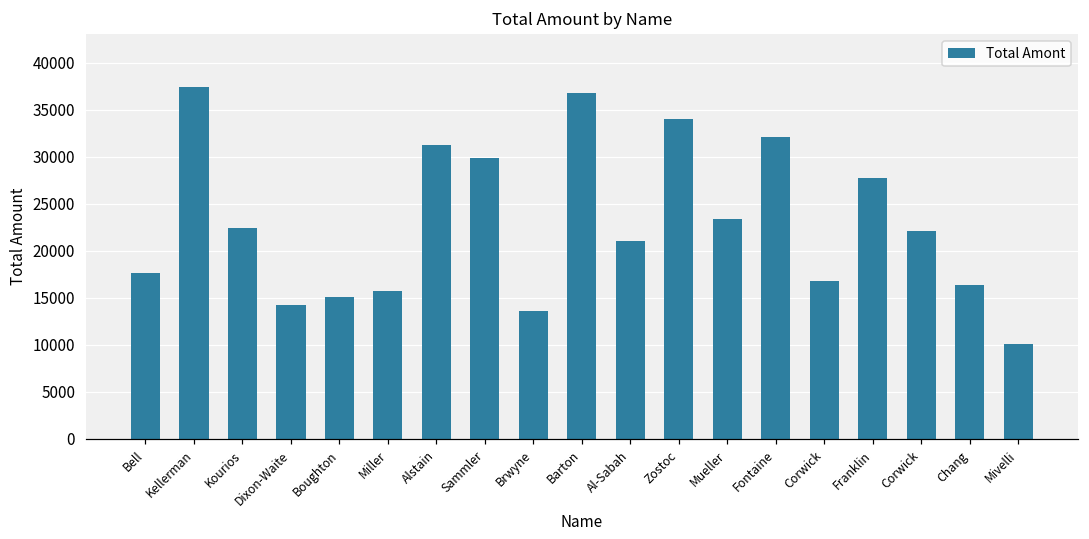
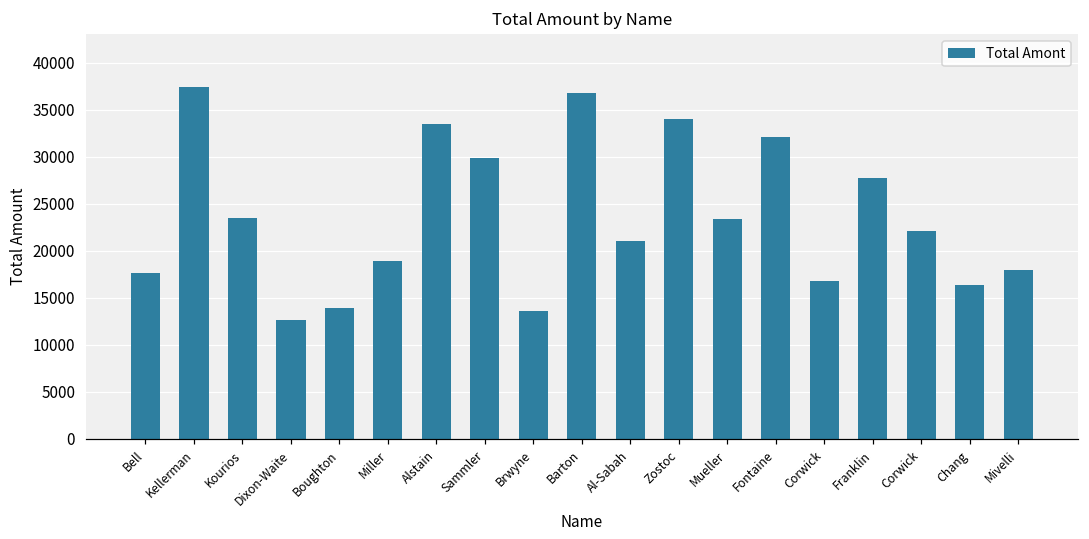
  {
    "Bell": 18000,
    "Kellerman": 37000,
-   "Kourios": 22000,
-   "Dixon-Waite": 14000,
-   "Boughton": 15000,
-   "Miller": 16000,
-   "Alstain": 31000,
+   "Kourios": 23000,
+   "Dixon-Waite": 13000,
+   "Boughton": 14000,
+   "Miller": 19000,
+   "Alstain": 33000,
    "Sammler": 30000,
    "Brwyne": 14000,
    "Barton": 37000,
    "Al-Sabah": 21000,
    "Zostoc": 34000,
    "Mueller": 23000,
    "Fontaine": 32000,
    "Franklin": 28000,
    "Chang": 16000,
-   "Mivelli": 10000
+   "Mivelli": 18000
  }
